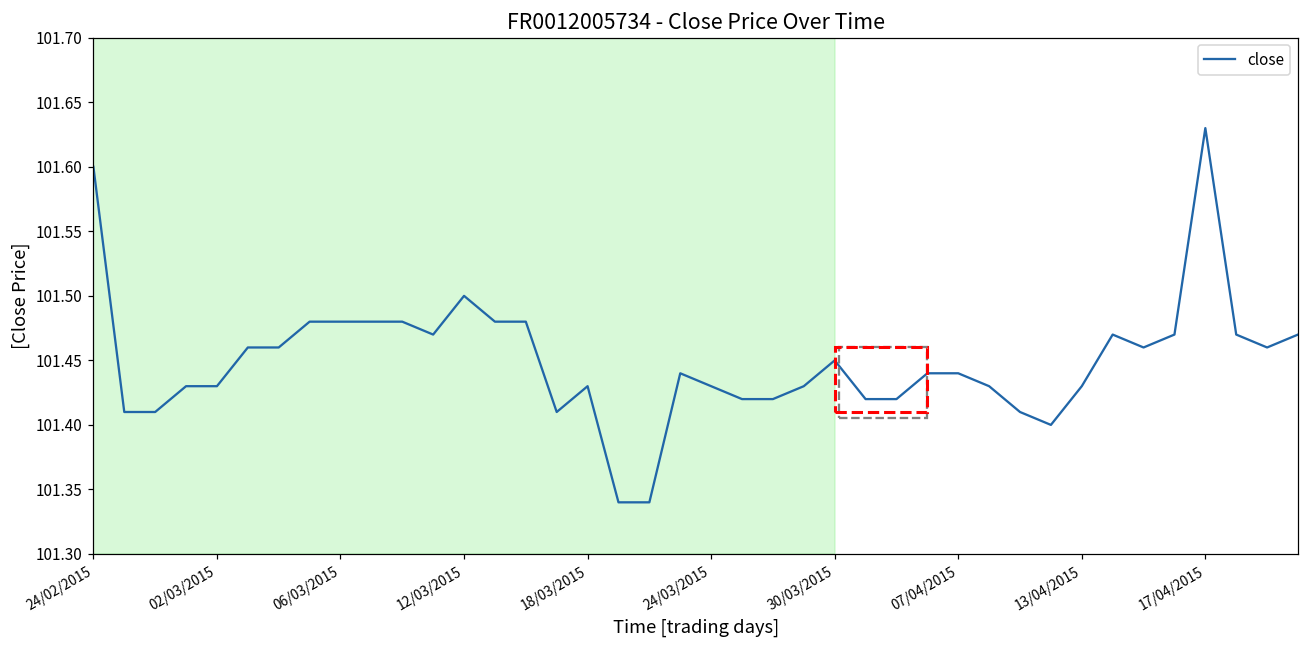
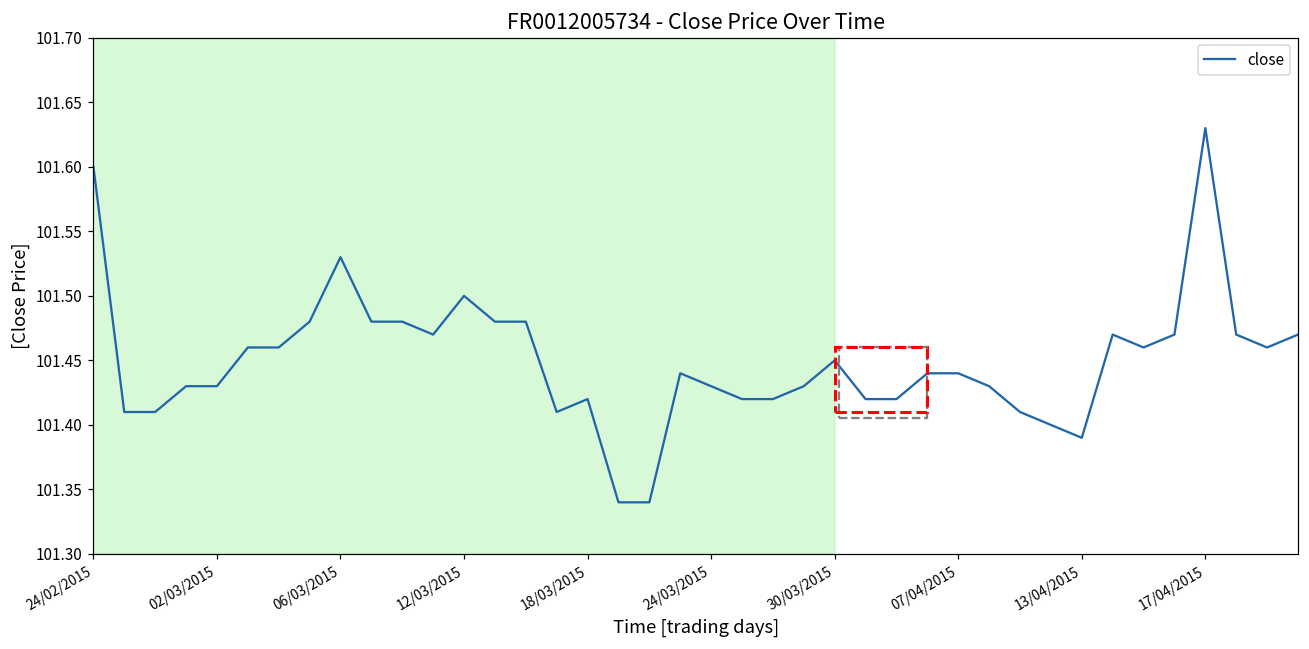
  {
    "24/02/2015": 101.60,
    "02/03/2015": 101.43,
-   "06/03/2015": 101.48,
+   "06/03/2015": 101.53,
    "12/03/2015": 101.50,
-   "18/03/2015": 101.43,
+   "18/03/2015": 101.42,
    "24/03/2015": 101.43,
    "30/03/2015": 101.45,
    "07/04/2015": 101.44,
-   "13/04/2015": 101.43,
+   "13/04/2015": 101.39,
    "17/04/2015": 101.63
  }
